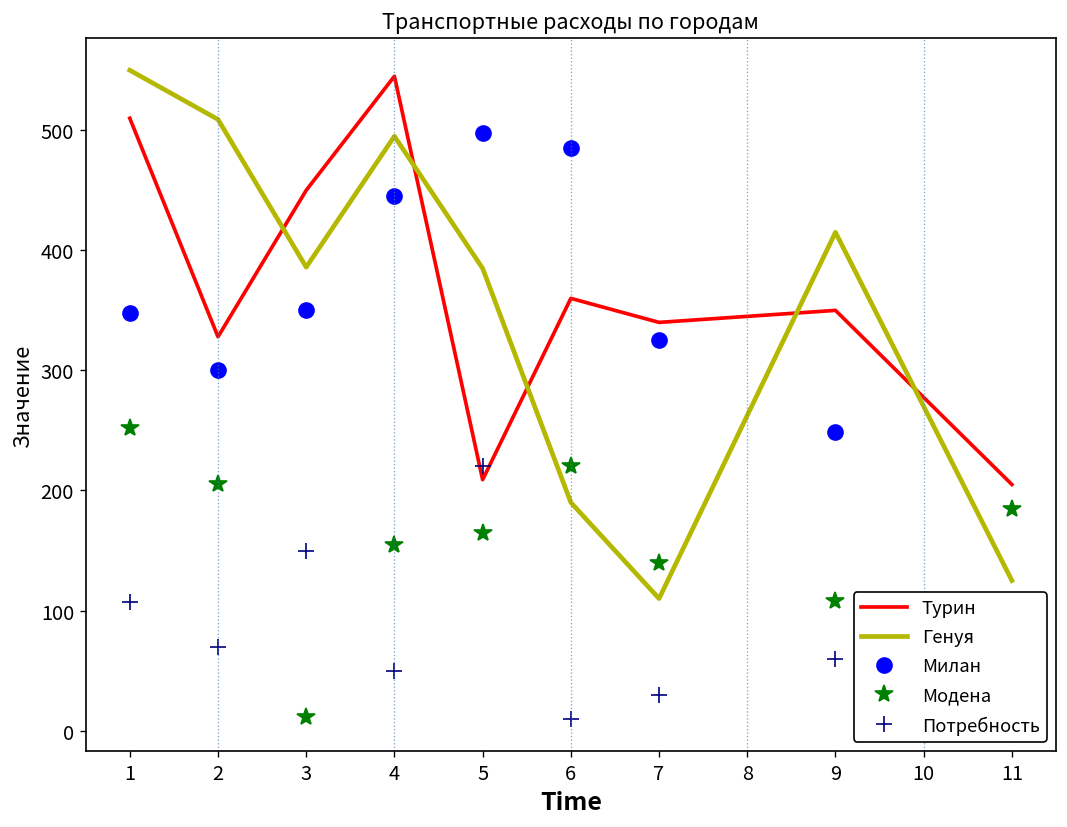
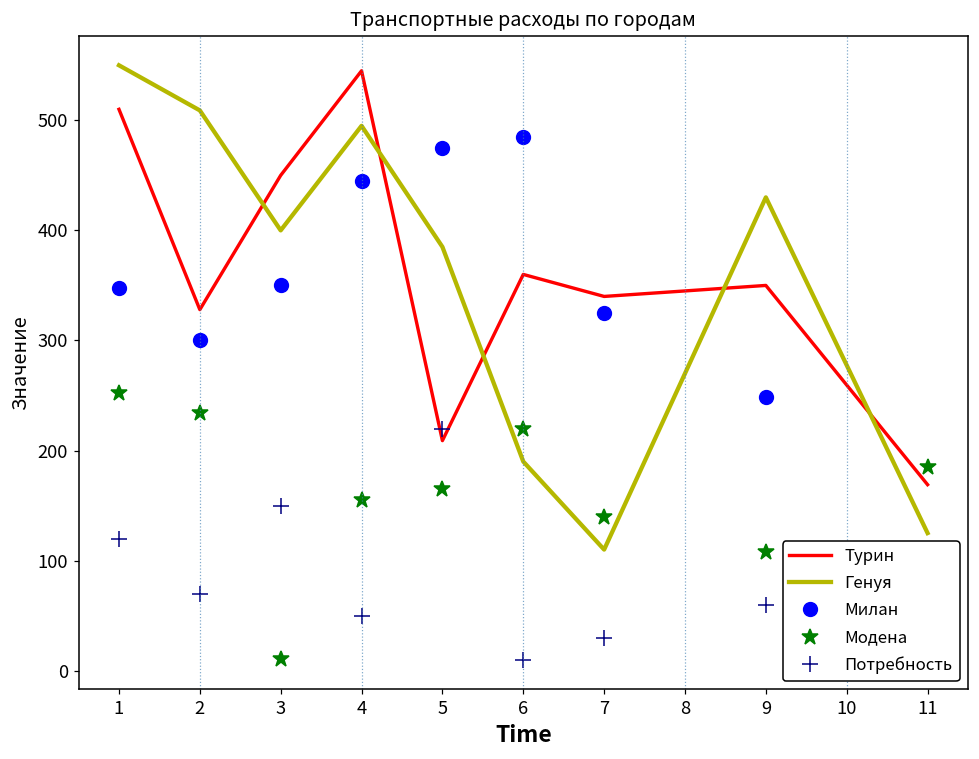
  {
    "Турин": {
      "1": 510,
      "2": 328,
      "3": 450,
      "4": 545,
      "5": 209,
      "6": 360,
      "7": 340,
      "9": 350,
-     "11": 205
+     "11": 169
    },
    "Генуя": {
      "1": 550,
      "2": 509,
-     "3": 386,
+     "3": 400,
      "4": 495,
      "5": 385,
      "6": 190,
      "7": 110,
-     "9": 415
+     "9": 430
    },
    "Милан": {
      "1": 348,
      "2": 300,
      "3": 350,
      "4": 445,
-     "5": 498,
+     "5": 475,
      "6": 485,
      "7": 325,
      "9": 249
    },
    "Модена": {
      "1": 252,
-     "2": 205,
+     "2": 234,
      "3": 11,
      "4": 155,
      "5": 165,
      "6": 220,
      "7": 140,
      "9": 108,
      "11": 185
    },
    "Потребность": {
-     "1": 107,
+     "1": 120,
      "2": 70,
      "3": 150,
      "4": 50,
      "5": 220,
      "6": 10,
      "7": 30,
      "9": 60
    }
  }
